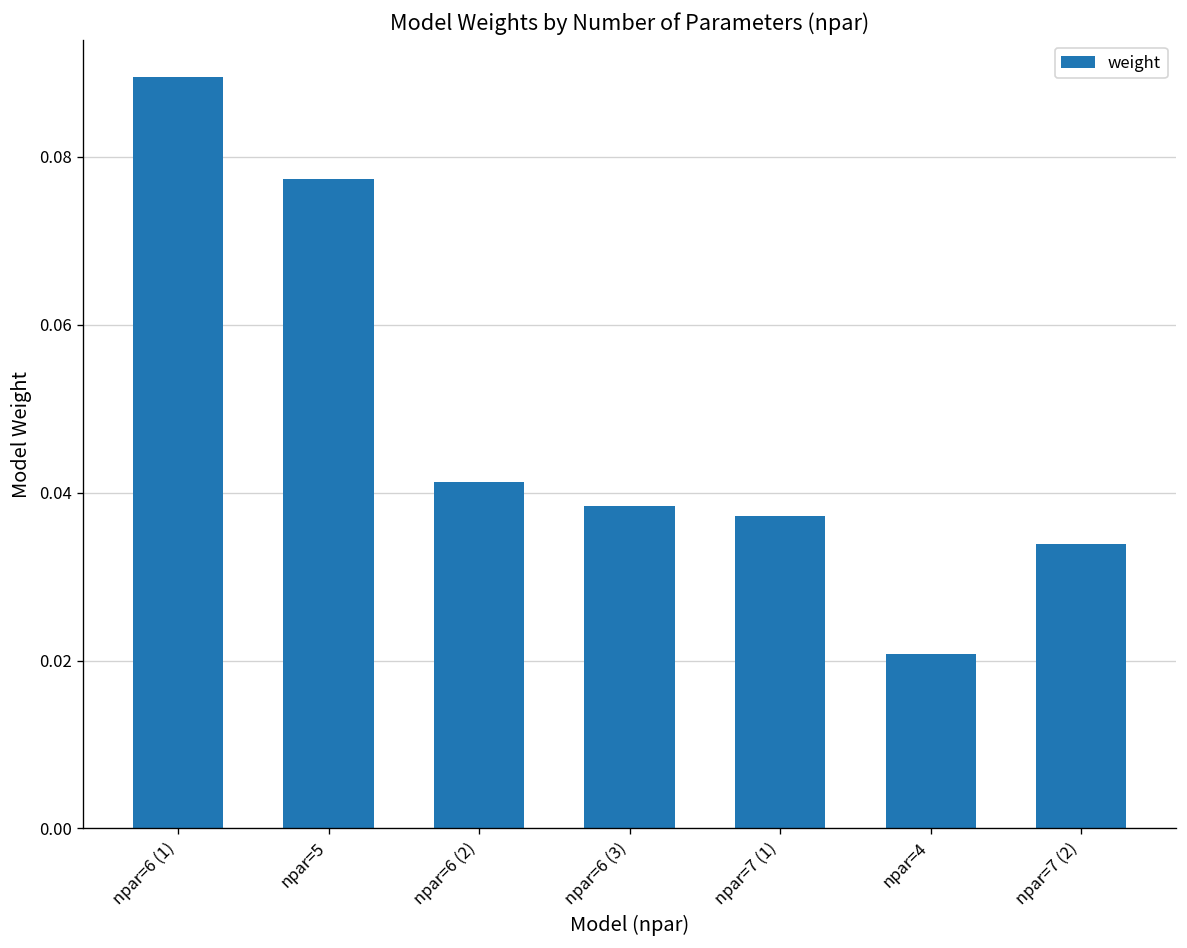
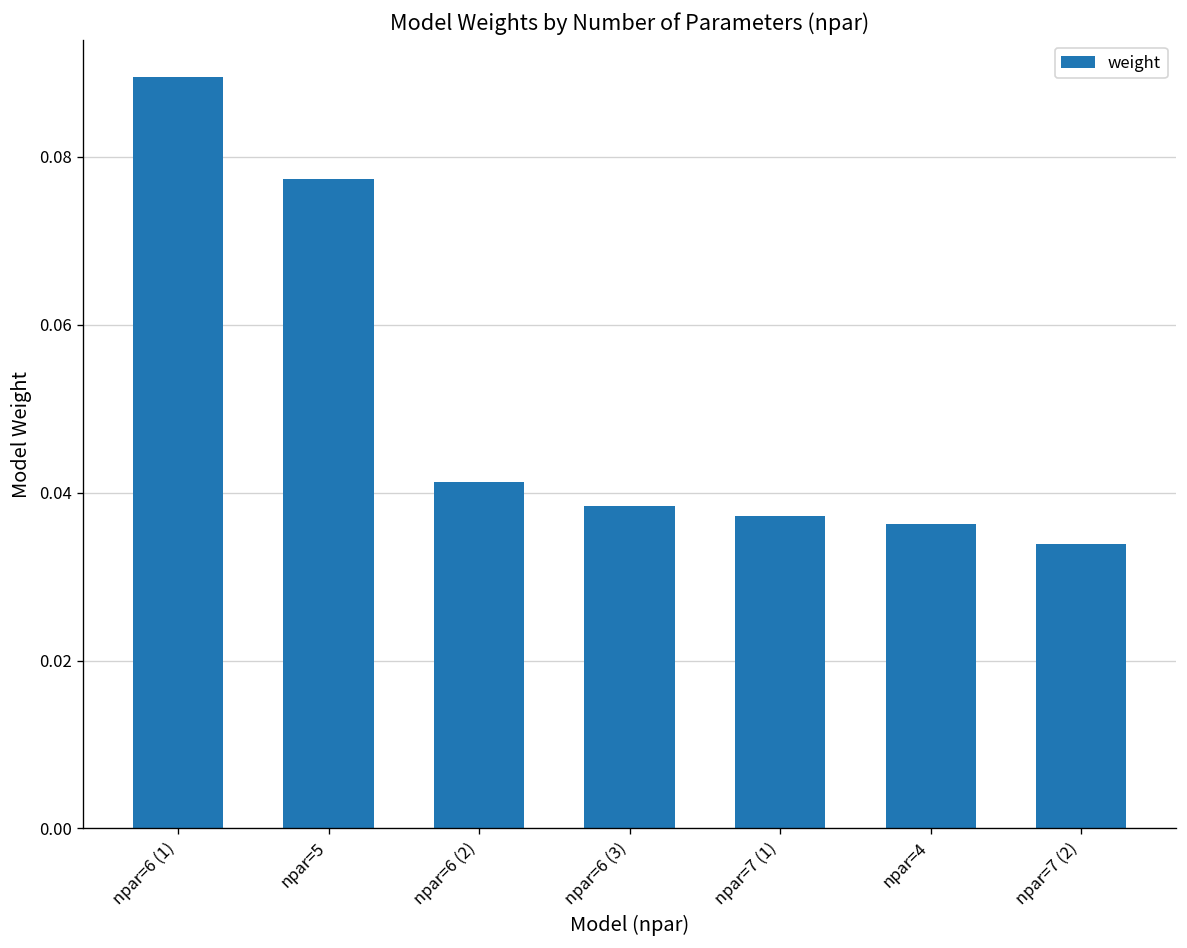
  {
    "npar=6 (1)": 0.090,
    "npar=5": 0.077,
    "npar=6 (2)": 0.041,
    "npar=6 (3)": 0.038,
    "npar=7 (1)": 0.037,
-   "npar=4": 0.021,
+   "npar=4": 0.036,
    "npar=7 (2)": 0.034
  }
